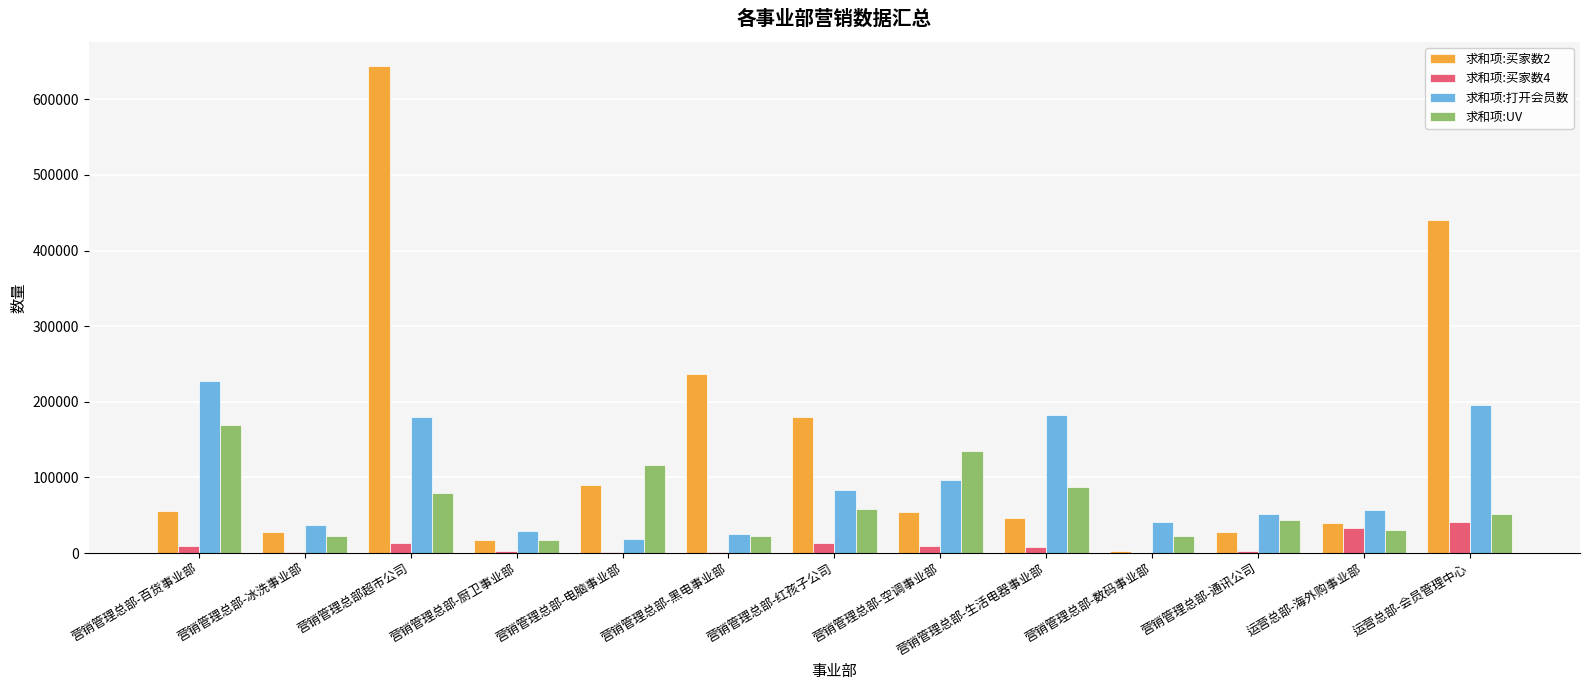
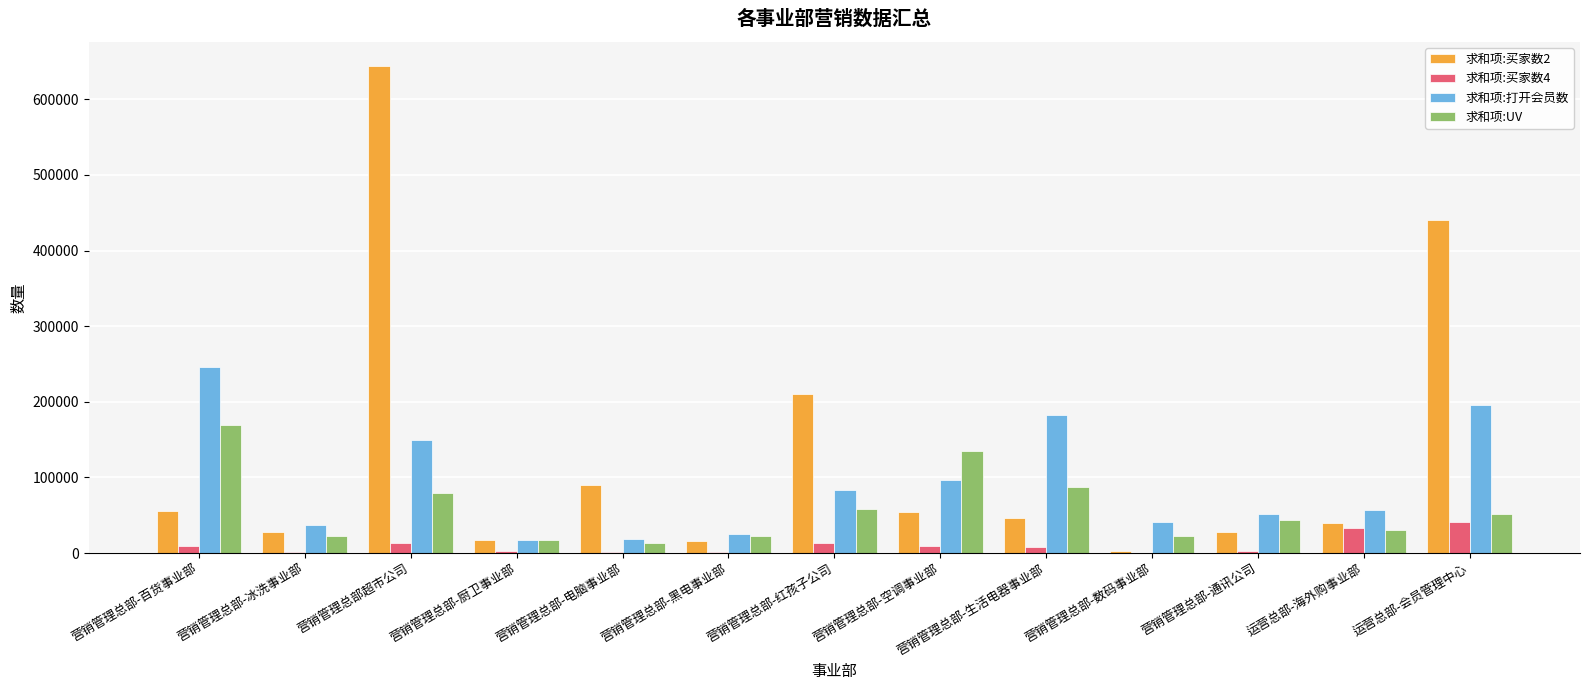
  {
    "求和项:买家数2": {
      "营销管理总部-百货事业部": 60000,
      "营销管理总部-冰洗事业部": 30000,
      "营销管理总部超市公司": 640000,
      "营销管理总部-厨卫事业部": 20000,
      "营销管理总部-电脑事业部": 90000,
-     "营销管理总部-黑电事业部": 240000,
-     "营销管理总部-红孩子公司": 180000,
+     "营销管理总部-黑电事业部": 20000,
+     "营销管理总部-红孩子公司": 210000,
      "营销管理总部-空调事业部": 50000,
      "营销管理总部-生活电器事业部": 50000,
      "营销管理总部-通讯公司": 30000,
      "运营总部-海外购事业部": 40000,
      "运营总部-会员管理中心": 440000
    },
    "求和项:买家数4": {
      "营销管理总部-百货事业部": 10000,
      "营销管理总部超市公司": 10000,
      "营销管理总部-红孩子公司": 10000,
      "营销管理总部-空调事业部": 10000,
      "营销管理总部-生活电器事业部": 10000,
      "运营总部-海外购事业部": 30000,
      "运营总部-会员管理中心": 40000
    },
    "求和项:打开会员数": {
-     "营销管理总部-百货事业部": 230000,
+     "营销管理总部-百货事业部": 250000,
      "营销管理总部-冰洗事业部": 40000,
-     "营销管理总部超市公司": 180000,
-     "营销管理总部-厨卫事业部": 30000,
+     "营销管理总部超市公司": 150000,
+     "营销管理总部-厨卫事业部": 20000,
      "营销管理总部-电脑事业部": 20000,
      "营销管理总部-黑电事业部": 20000,
      "营销管理总部-红孩子公司": 80000,
      "营销管理总部-空调事业部": 100000,
      "营销管理总部-生活电器事业部": 180000,
      "营销管理总部-数码事业部": 40000,
      "营销管理总部-通讯公司": 50000,
      "运营总部-海外购事业部": 60000,
      "运营总部-会员管理中心": 200000
    },
    "求和项:UV": {
      "营销管理总部-百货事业部": 170000,
      "营销管理总部-冰洗事业部": 20000,
      "营销管理总部超市公司": 80000,
      "营销管理总部-厨卫事业部": 20000,
-     "营销管理总部-电脑事业部": 120000,
+     "营销管理总部-电脑事业部": 10000,
      "营销管理总部-黑电事业部": 20000,
      "营销管理总部-红孩子公司": 60000,
      "营销管理总部-空调事业部": 130000,
      "营销管理总部-生活电器事业部": 90000,
      "营销管理总部-数码事业部": 20000,
      "营销管理总部-通讯公司": 40000,
      "运营总部-海外购事业部": 30000,
      "运营总部-会员管理中心": 50000
    }
  }
